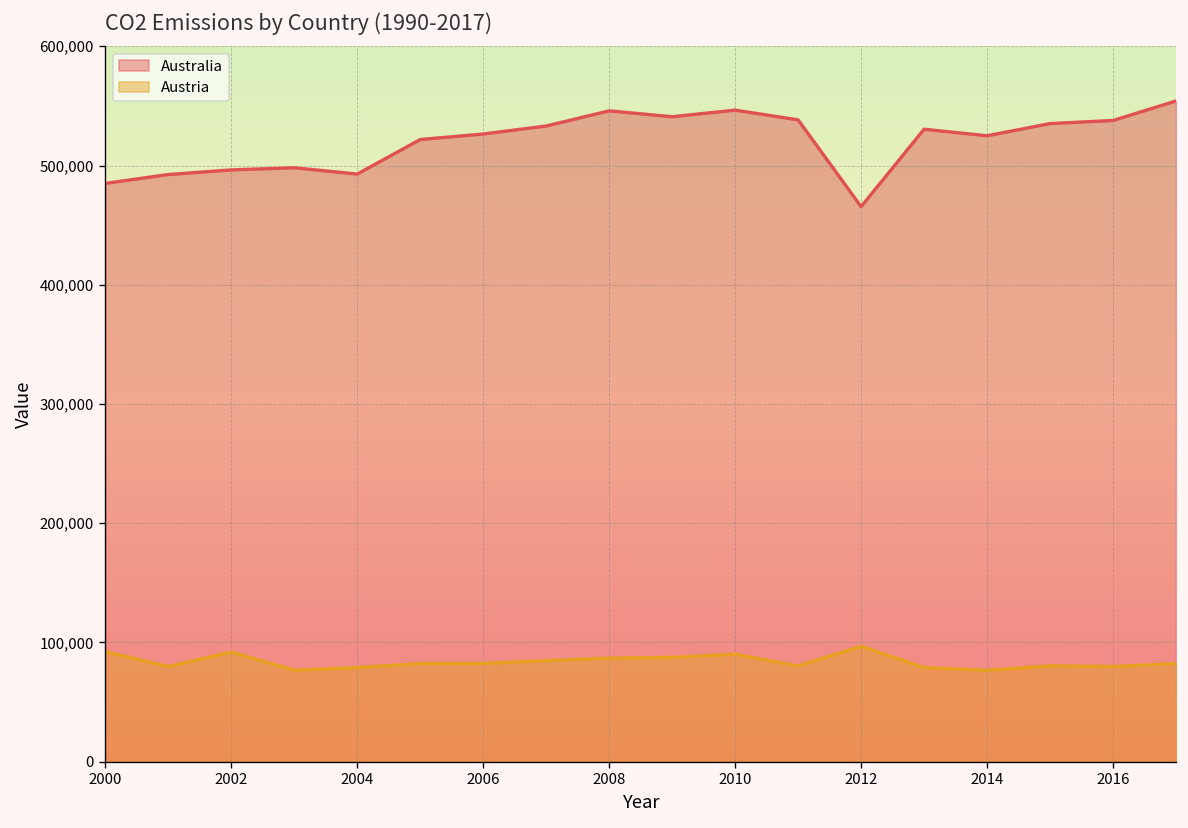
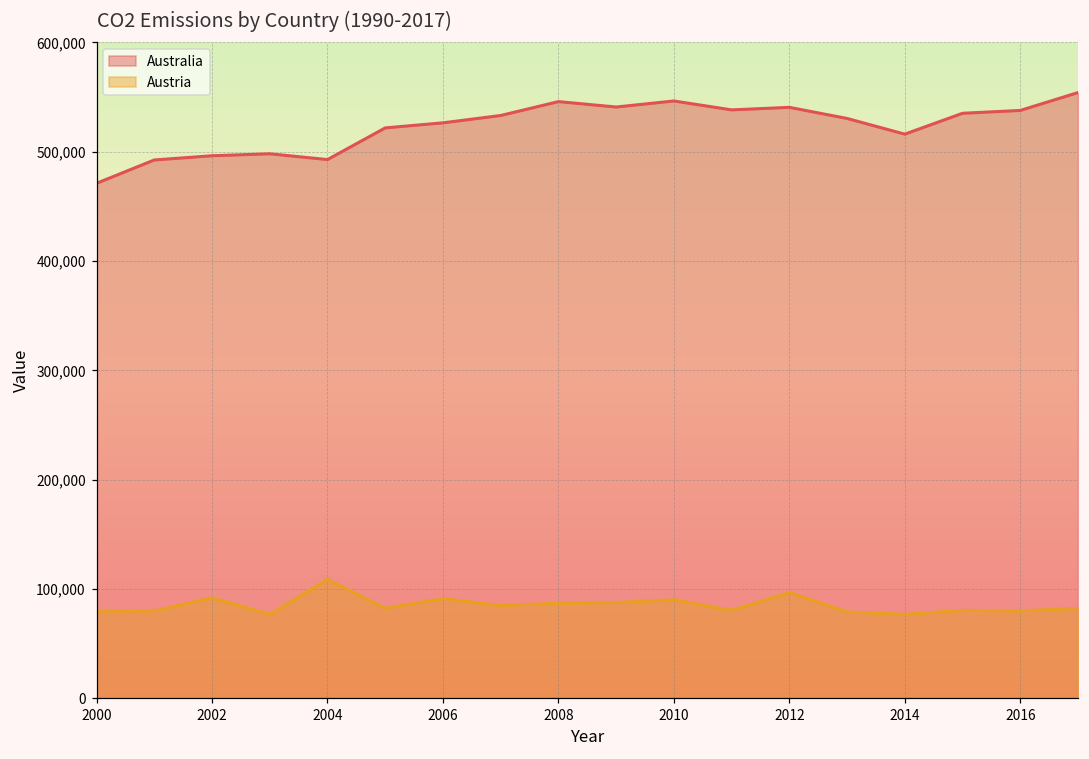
  {
    "Australia": {
-     "2000": "490,000",
+     "2000": "470,000",
      "2002": "500,000",
      "2004": "490,000",
      "2006": "530,000",
      "2008": "550,000",
      "2010": "550,000",
-     "2012": "470,000",
-     "2014": "525,000",
+     "2012": "540,000",
+     "2014": "516,000",
      "2016": "540,000"
    },
    "Austria": {
-     "2000": "90,000",
+     "2000": "80,000",
      "2002": "90,000",
-     "2004": "80,000",
-     "2006": "80,000",
+     "2004": "110,000",
+     "2006": "90,000",
      "2008": "90,000",
      "2010": "90,000",
      "2012": "100,000",
      "2014": "80,000",
      "2016": "80,000"
    }
  }
